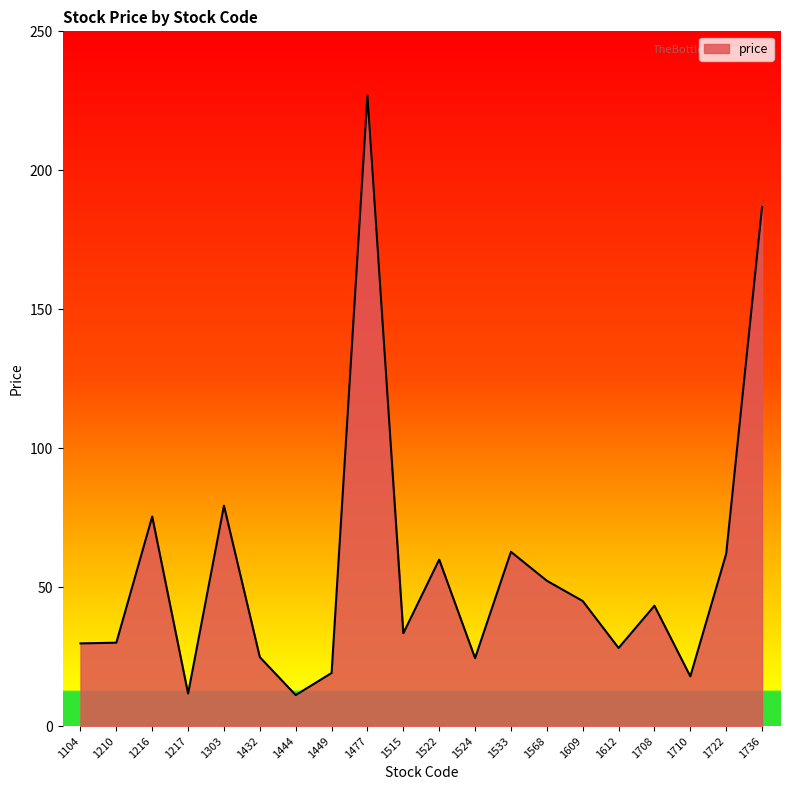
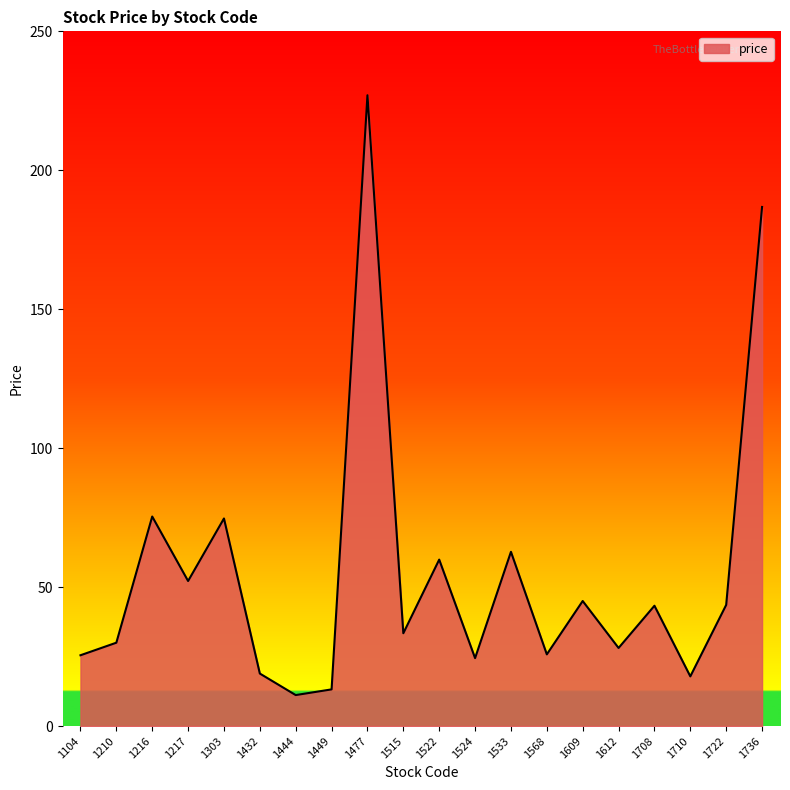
  {
-   "1104": 30,
+   "1104": 25,
    "1210": 30,
    "1216": 75,
-   "1217": 12,
-   "1303": 79,
-   "1432": 25,
+   "1217": 52,
+   "1303": 75,
+   "1432": 19,
    "1444": 11,
-   "1449": 19,
+   "1449": 13,
    "1477": 227,
    "1515": 33,
    "1522": 60,
    "1524": 24,
    "1533": 63,
-   "1568": 52,
+   "1568": 26,
    "1609": 45,
    "1612": 28,
    "1708": 43,
    "1710": 18,
-   "1722": 62,
+   "1722": 44,
    "1736": 187
  }
